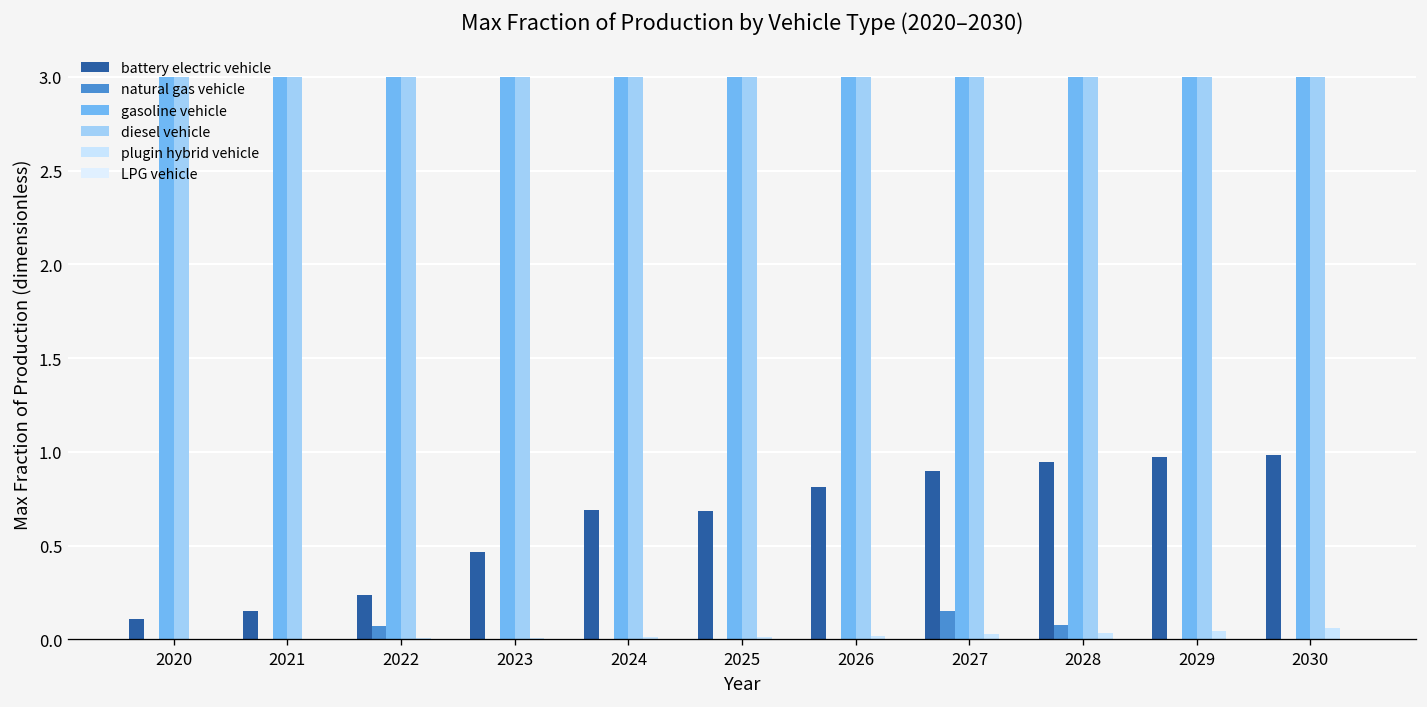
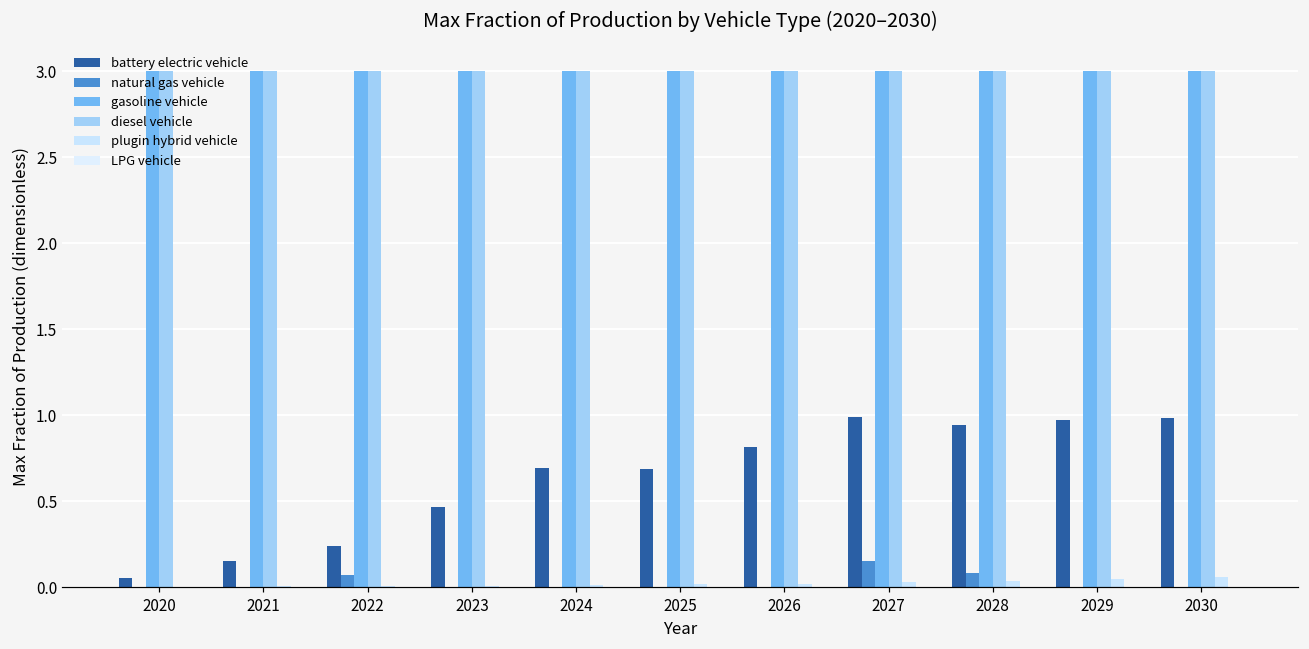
  {
    "battery electric vehicle": {
-     "2020": 0.11,
+     "2020": 0.05,
      "2021": 0.15,
      "2022": 0.24,
      "2023": 0.47,
      "2024": 0.69,
      "2025": 0.68,
      "2026": 0.81,
-     "2027": 0.90,
+     "2027": 0.99,
      "2028": 0.95,
      "2029": 0.97,
      "2030": 0.99
    },
    "natural gas vehicle": {
      "2022": 0.07,
      "2027": 0.15,
      "2028": 0.08
    }
  }
